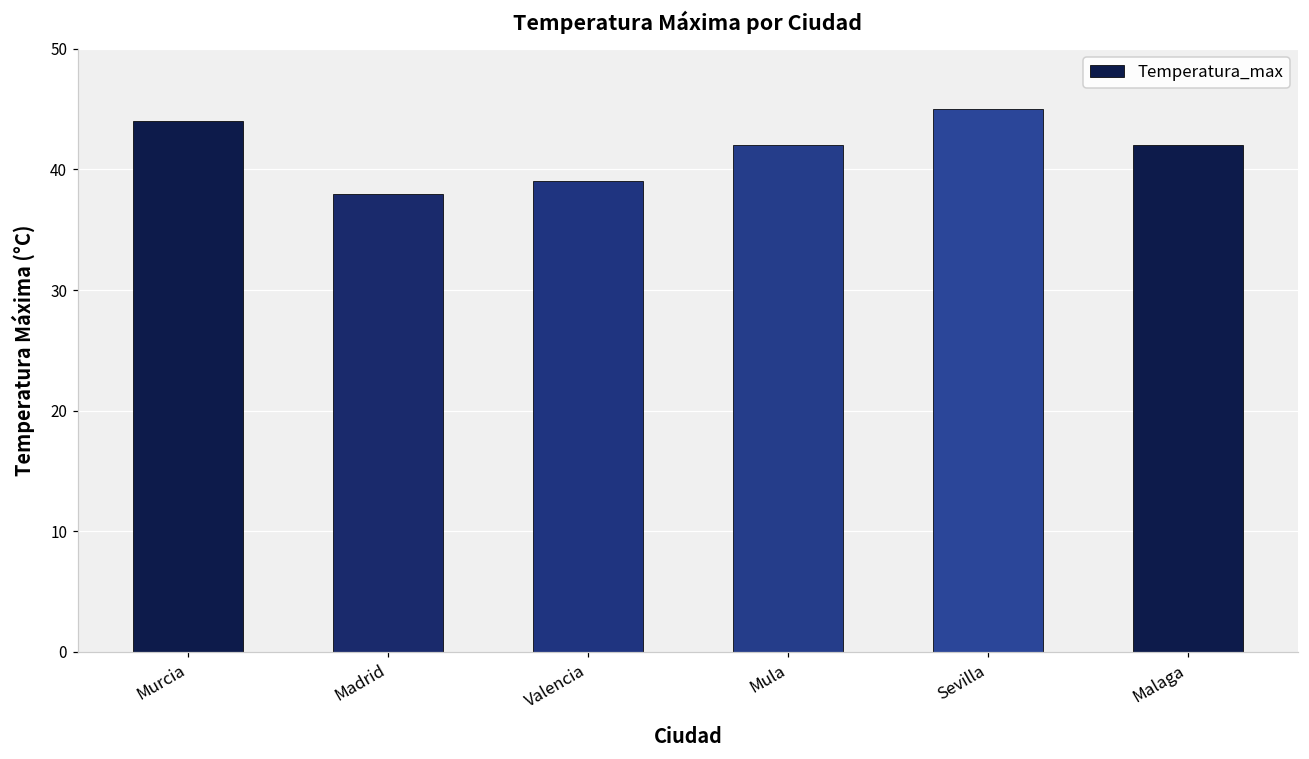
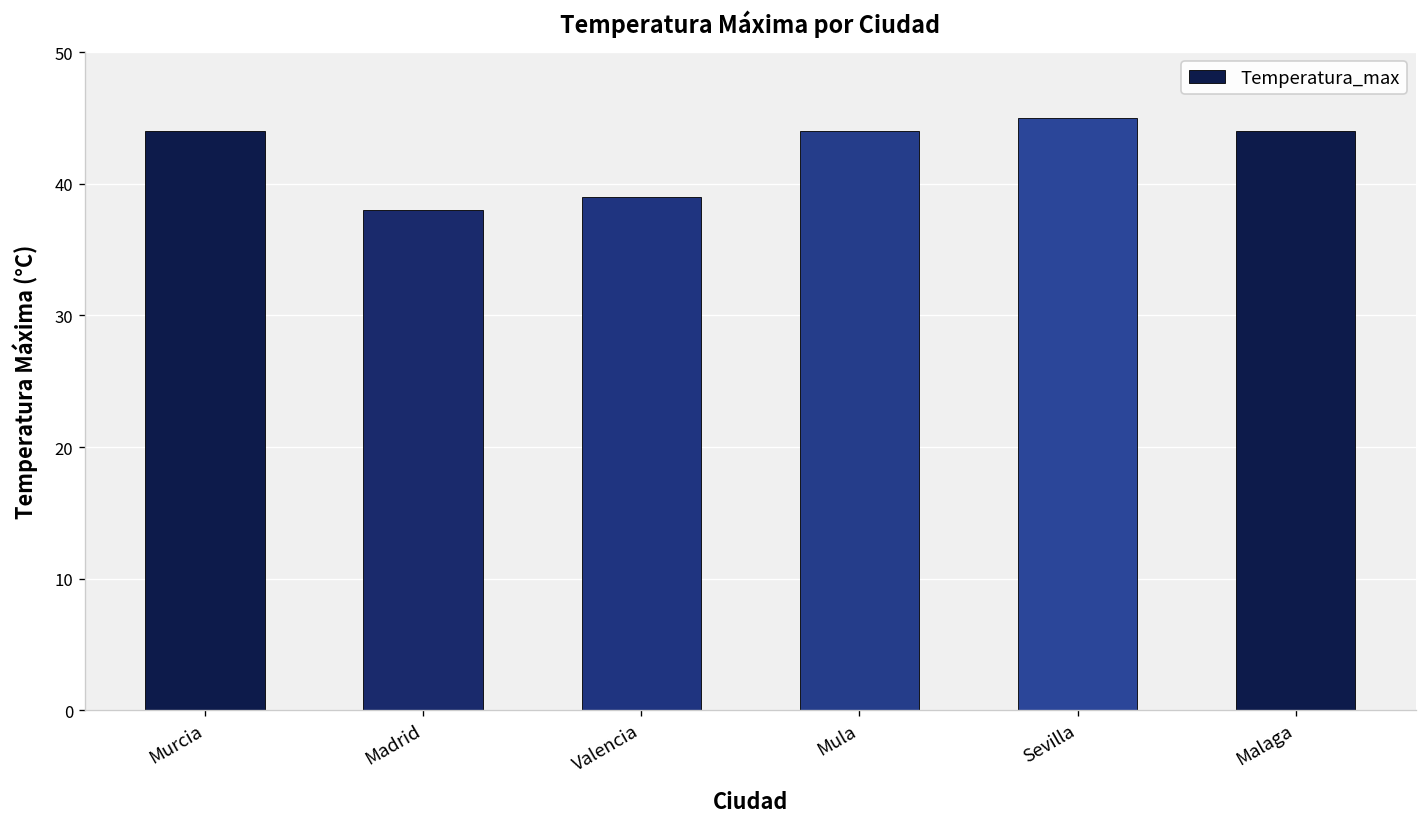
  {
    "Murcia": 44,
    "Madrid": 38,
    "Valencia": 39,
-   "Mula": 42,
+   "Mula": 44,
    "Sevilla": 45,
-   "Malaga": 42
+   "Malaga": 44
  }
